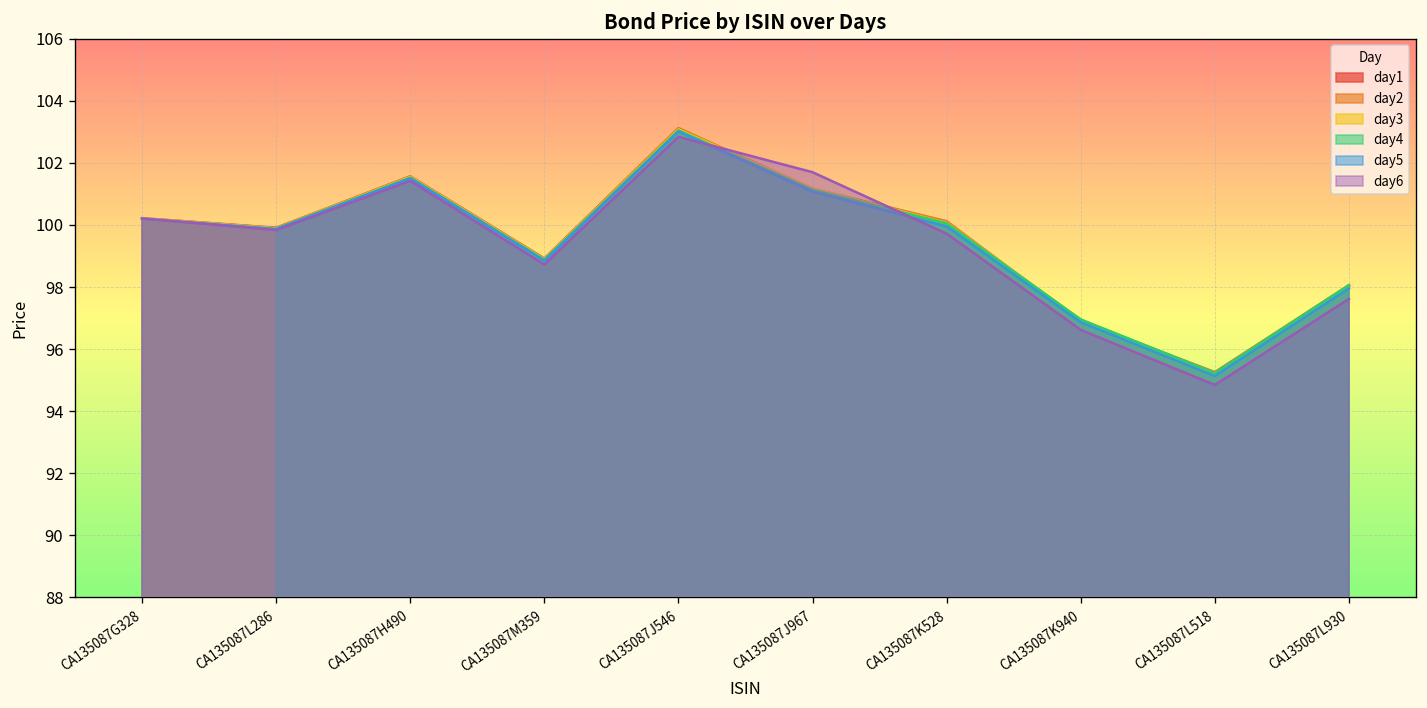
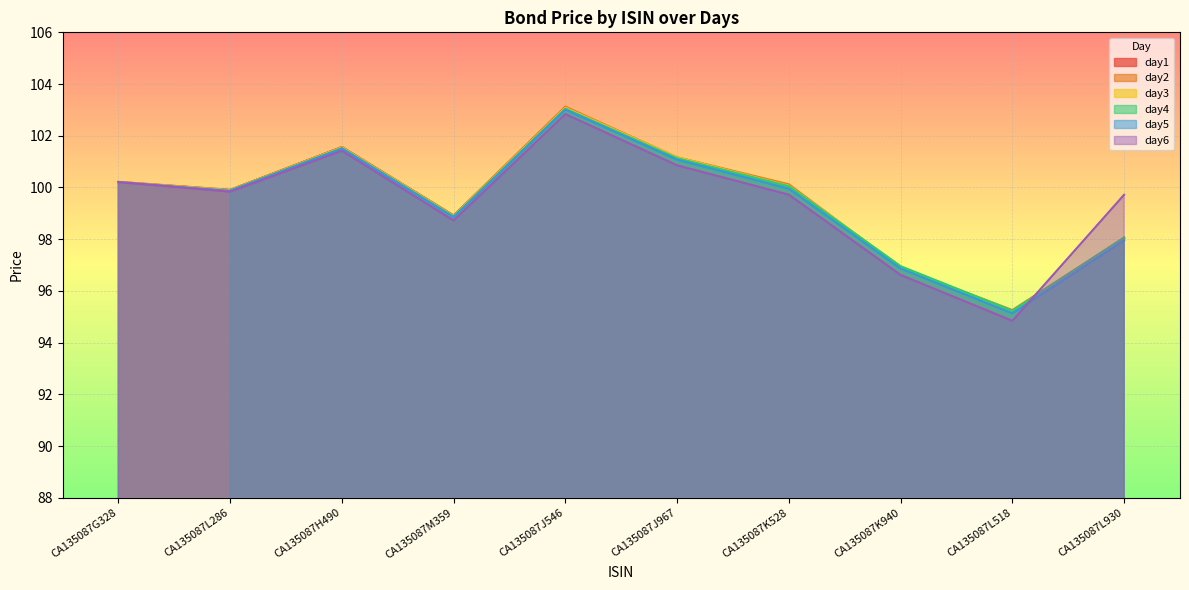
  {
    "day6": {
      "CA135087M359": 98.7,
      "CA135087J546": 102.8,
-     "CA135087J967": 101.7,
+     "CA135087J967": 100.9,
      "CA135087K528": 99.7,
      "CA135087K940": 96.6,
      "CA135087L518": 94.8,
-     "CA135087L930": 97.6
+     "CA135087L930": 99.7
    }
  }
